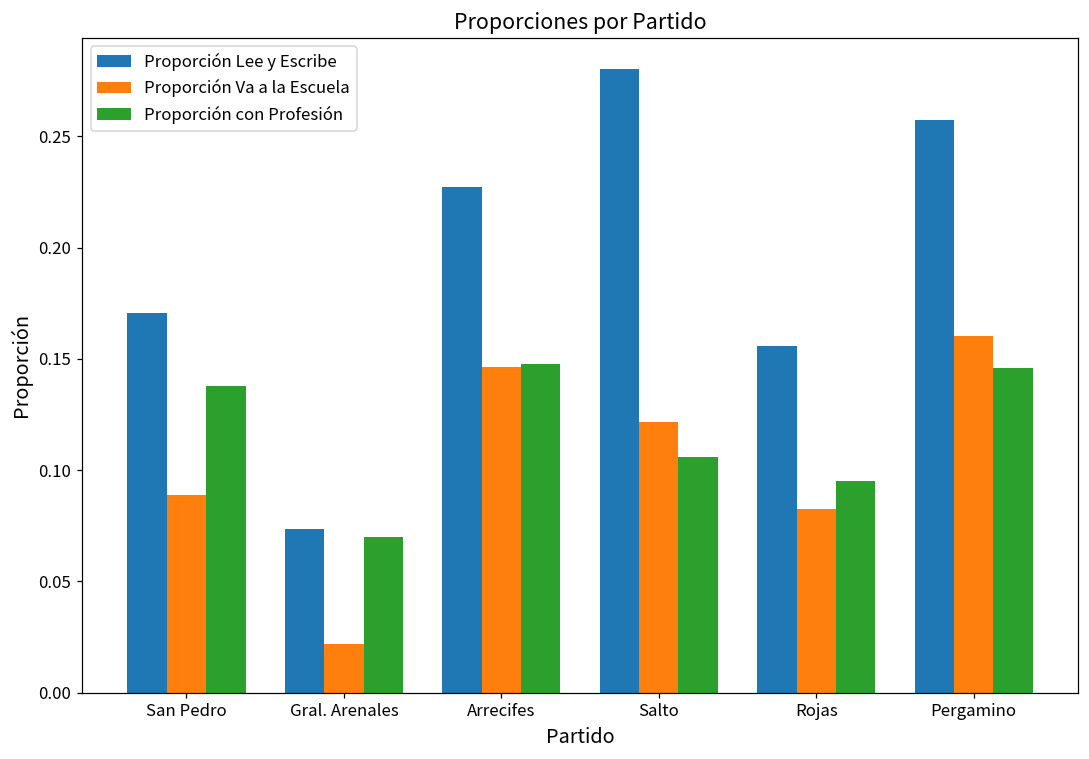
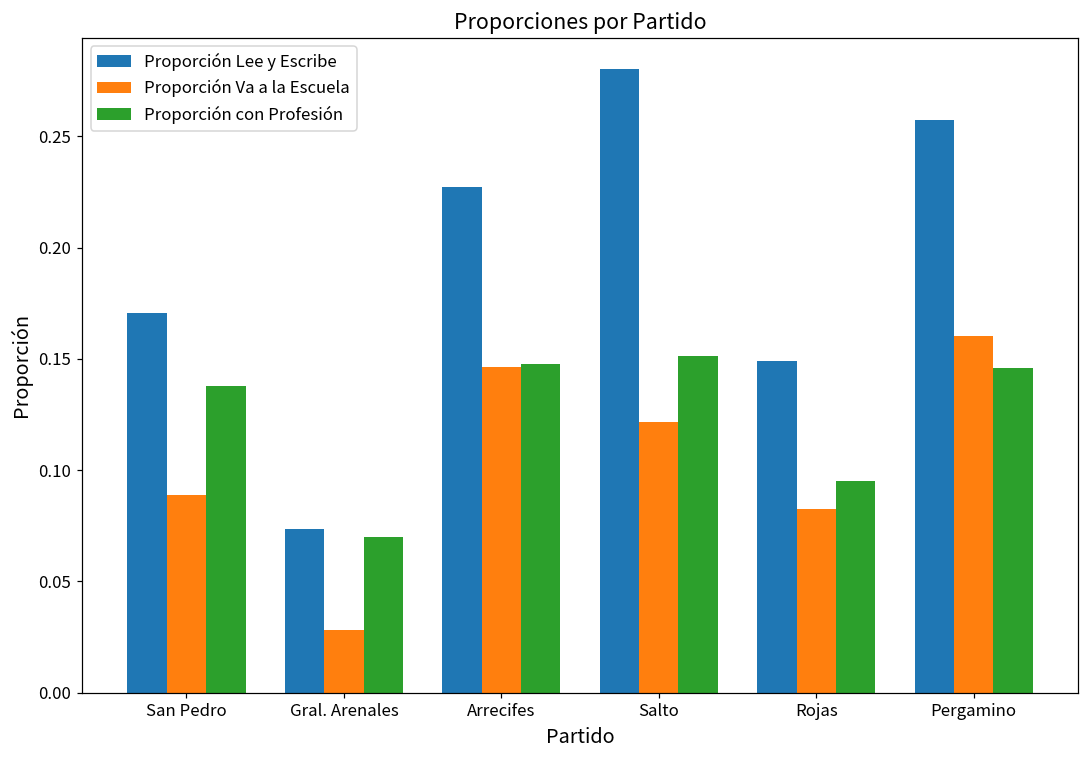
  {
    "Proporción Lee y Escribe": {
      "San Pedro": 0.170,
      "Gral. Arenales": 0.074,
      "Arrecifes": 0.227,
      "Salto": 0.280,
-     "Rojas": 0.156,
+     "Rojas": 0.149,
      "Pergamino": 0.257
    },
    "Proporción Va a la Escuela": {
      "San Pedro": 0.089,
-     "Gral. Arenales": 0.022,
+     "Gral. Arenales": 0.028,
      "Arrecifes": 0.146,
      "Salto": 0.122,
      "Rojas": 0.082,
      "Pergamino": 0.160
    },
    "Proporción con Profesión": {
      "San Pedro": 0.138,
      "Gral. Arenales": 0.070,
      "Arrecifes": 0.148,
-     "Salto": 0.106,
+     "Salto": 0.151,
      "Rojas": 0.095,
      "Pergamino": 0.146
    }
  }
